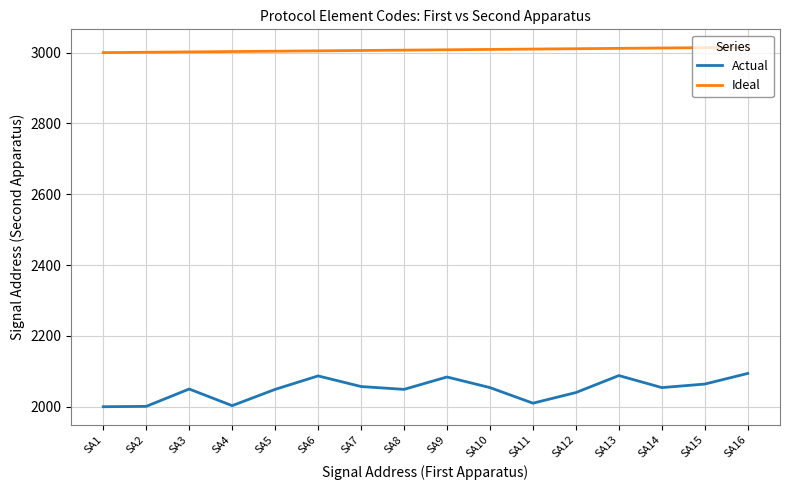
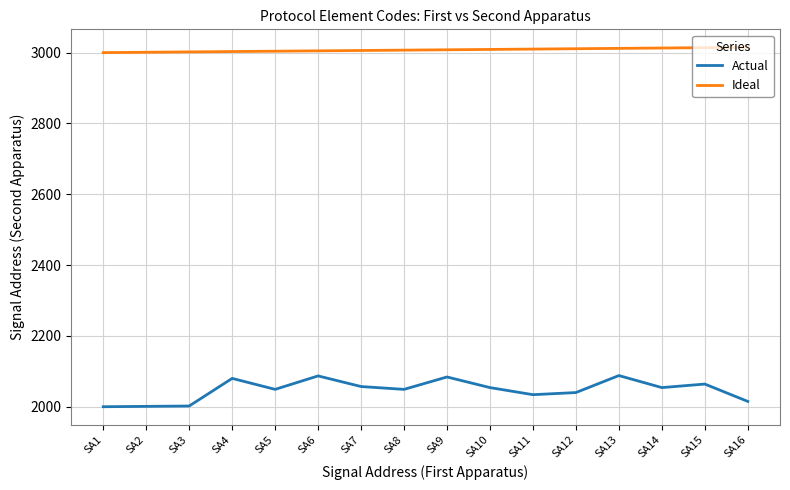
  {
    "Actual": {
      "SA1": 2000,
      "SA2": 2000,
-     "SA3": 2050,
-     "SA4": 2000,
+     "SA3": 2000,
+     "SA4": 2080,
      "SA5": 2050,
      "SA6": 2090,
      "SA7": 2060,
      "SA8": 2050,
      "SA9": 2080,
      "SA10": 2050,
-     "SA11": 2010,
+     "SA11": 2030,
      "SA12": 2040,
      "SA13": 2090,
      "SA14": 2050,
      "SA15": 2060,
-     "SA16": 2090
+     "SA16": 2020
    },
    "Ideal": {
      "SA1": 3000,
      "SA2": 3000,
      "SA3": 3000,
      "SA4": 3000,
      "SA5": 3000,
      "SA6": 3010,
      "SA7": 3010,
      "SA8": 3010,
      "SA9": 3010,
      "SA10": 3010,
      "SA11": 3010,
      "SA12": 3010,
      "SA13": 3010,
      "SA14": 3010
    }
  }
